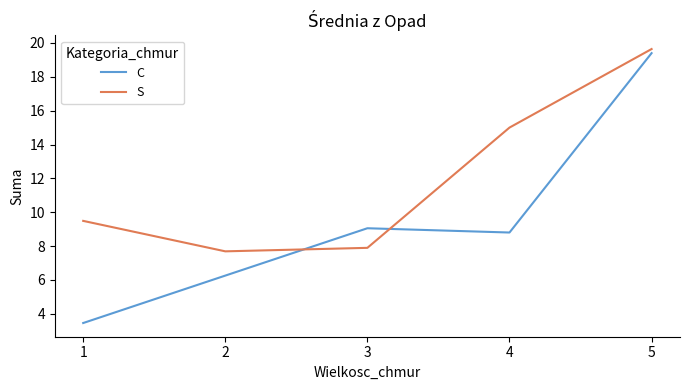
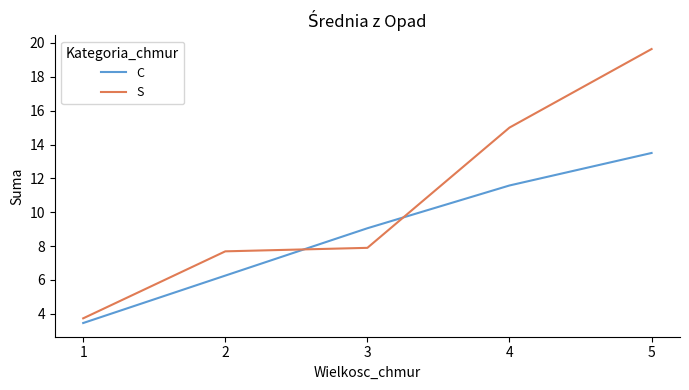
  {
    "C": {
      "1": 3.5,
      "2": 6.3,
      "3": 9.1,
-     "4": 8.8,
-     "5": 19.4
+     "4": 11.6,
+     "5": 13.5
    },
    "S": {
-     "1": 9.5,
+     "1": 3.7,
      "2": 7.7,
      "3": 7.9,
      "4": 15.0,
      "5": 19.6
    }
  }
